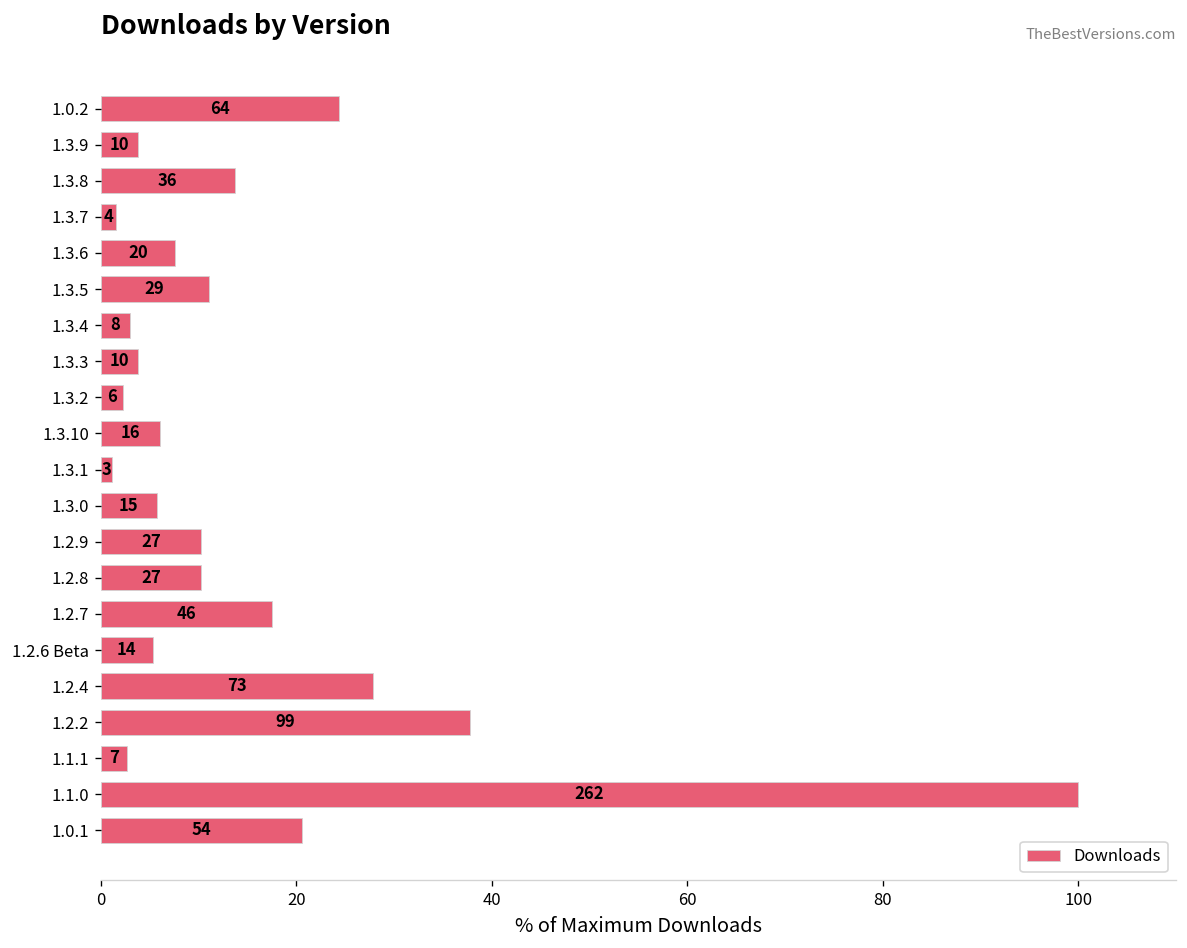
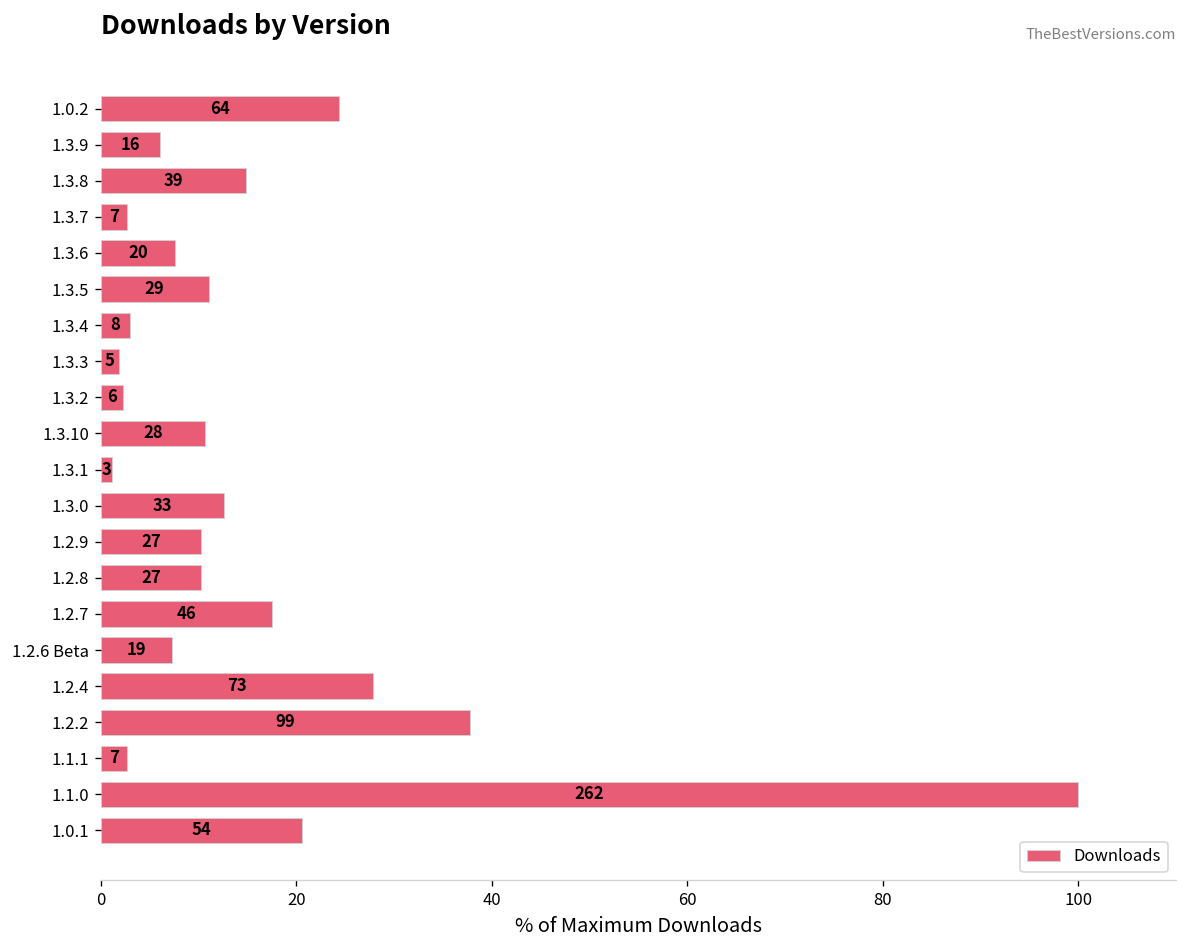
  {
-   "1.3.9": 10,
-   "1.3.8": 36,
-   "1.3.7": 4,
-   "1.3.3": 10,
-   "1.3.10": 16,
-   "1.3.0": 15,
-   "1.2.6 Beta": 14
+   "1.3.9": 16,
+   "1.3.8": 39,
+   "1.3.7": 7,
+   "1.3.3": 5,
+   "1.3.10": 28,
+   "1.3.0": 33,
+   "1.2.6 Beta": 19
  }
